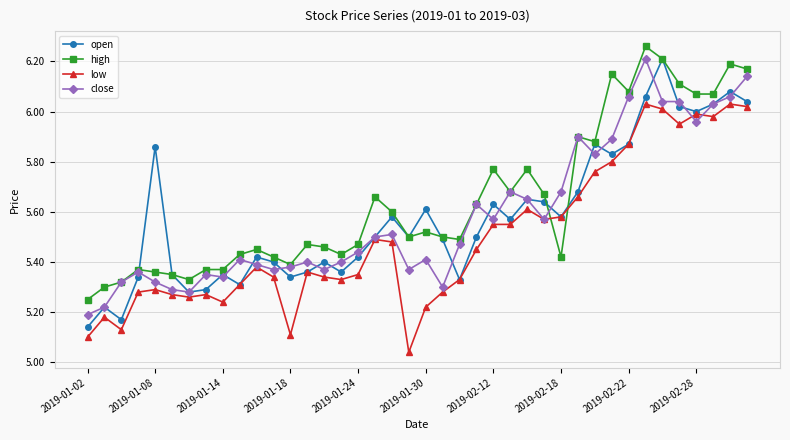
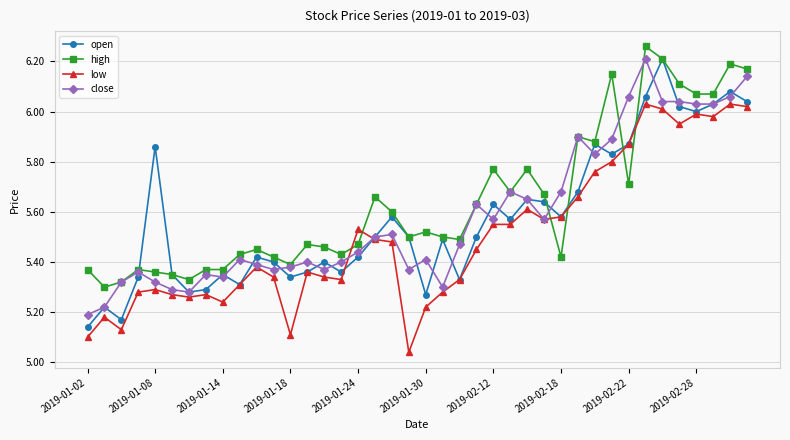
  {
    "open": {
      "2019-01-02": 5.14,
      "2019-01-08": 5.86,
      "2019-01-18": 5.34,
      "2019-01-24": 5.42,
-     "2019-01-30": 5.61,
+     "2019-01-30": 5.27,
      "2019-02-12": 5.63
    },
    "high": {
-     "2019-01-02": 5.25,
+     "2019-01-02": 5.37,
      "2019-01-08": 5.36,
      "2019-01-14": 5.37,
      "2019-01-24": 5.47,
      "2019-01-30": 5.52,
      "2019-02-12": 5.77,
      "2019-02-18": 5.42,
-     "2019-02-22": 6.08,
+     "2019-02-22": 5.71,
      "2019-02-28": 6.07
    },
    "low": {
      "2019-01-02": 5.10,
      "2019-01-08": 5.29,
      "2019-01-14": 5.24,
      "2019-01-18": 5.11,
-     "2019-01-24": 5.35,
+     "2019-01-24": 5.53,
      "2019-01-30": 5.22,
      "2019-02-12": 5.55
    },
    "close": {
      "2019-01-02": 5.19,
      "2019-01-08": 5.32,
      "2019-01-24": 5.44,
      "2019-01-30": 5.41,
      "2019-02-12": 5.57,
      "2019-02-18": 5.68,
      "2019-02-22": 6.06,
-     "2019-02-28": 5.96
+     "2019-02-28": 6.03
    }
  }
